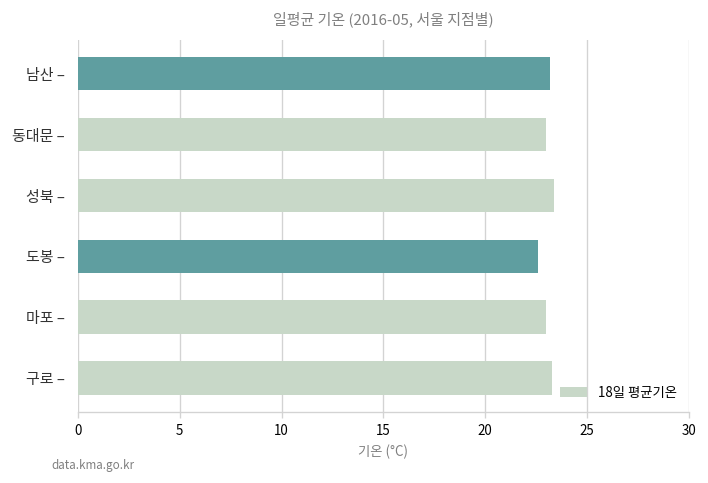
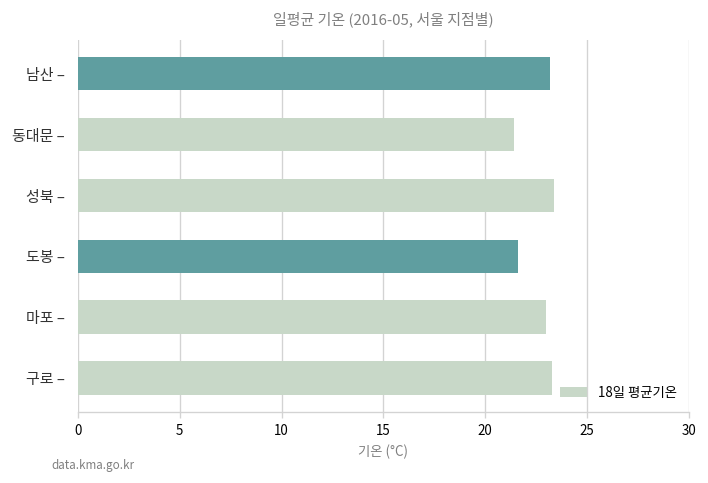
  {
    "남산 –": 23.2,
-   "동대문 –": 23.0,
+   "동대문 –": 21.4,
    "성북 –": 23.4,
-   "도봉 –": 22.6,
+   "도봉 –": 21.6,
    "마포 –": 23.0,
    "구로 –": 23.3
  }
